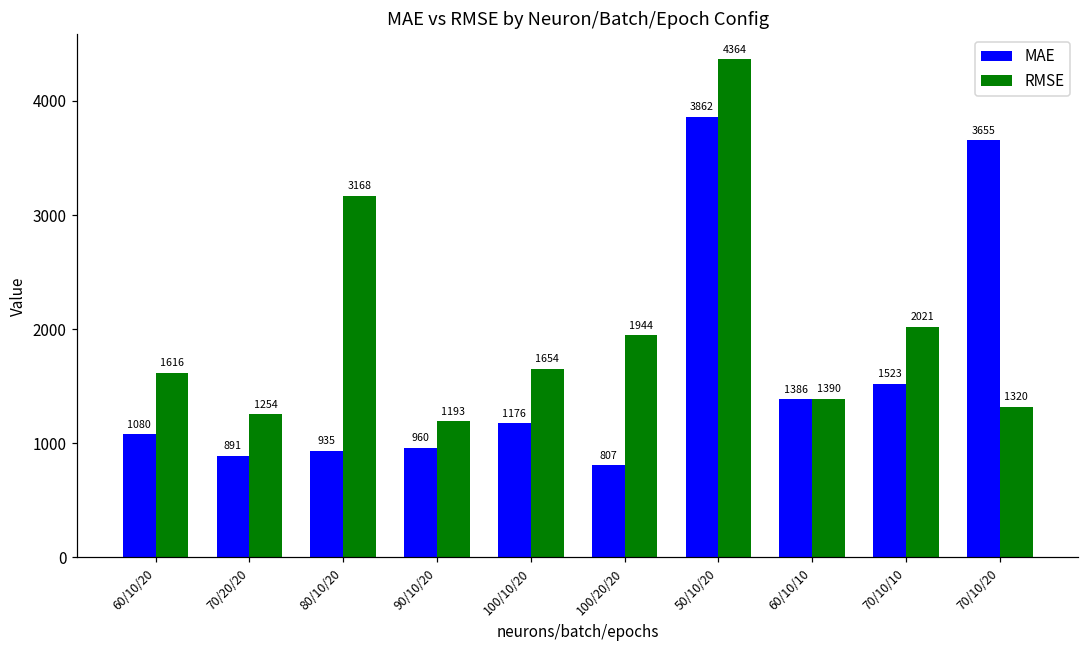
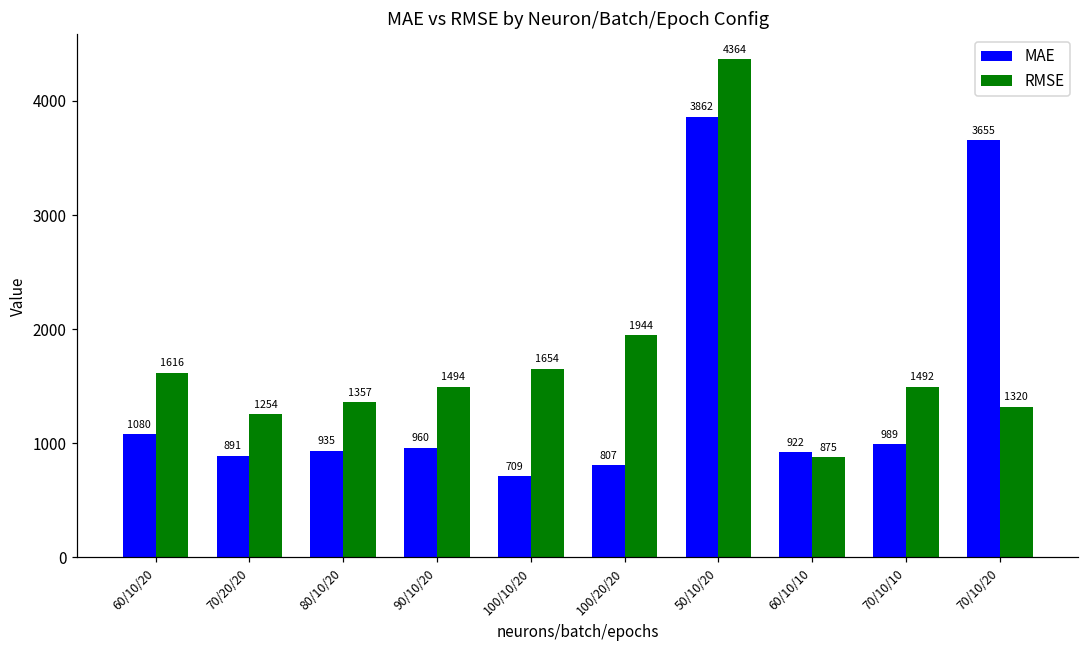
  {
    "MAE": {
      "60/10/20": 1080,
      "70/20/20": 891,
      "80/10/20": 935,
      "90/10/20": 960,
-     "100/10/20": 1176,
+     "100/10/20": 709,
      "100/20/20": 807,
      "50/10/20": 3862,
-     "60/10/10": 1386,
-     "70/10/10": 1523,
+     "60/10/10": 922,
+     "70/10/10": 989,
      "70/10/20": 3655
    },
    "RMSE": {
      "60/10/20": 1616,
      "70/20/20": 1254,
-     "80/10/20": 3168,
-     "90/10/20": 1193,
+     "80/10/20": 1357,
+     "90/10/20": 1494,
      "100/10/20": 1654,
      "100/20/20": 1944,
      "50/10/20": 4364,
-     "60/10/10": 1390,
-     "70/10/10": 2021,
+     "60/10/10": 875,
+     "70/10/10": 1492,
      "70/10/20": 1320
    }
  }
